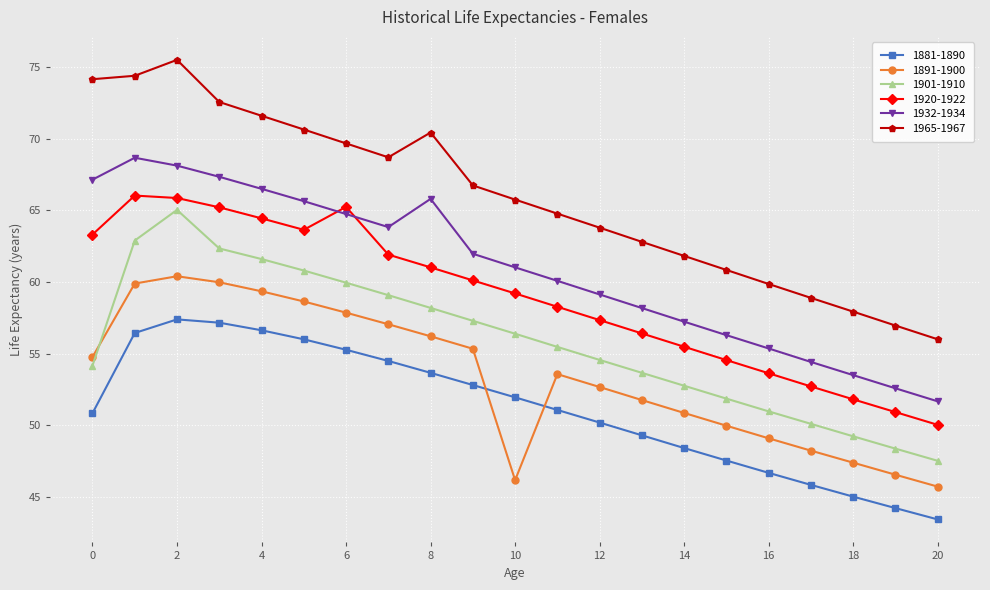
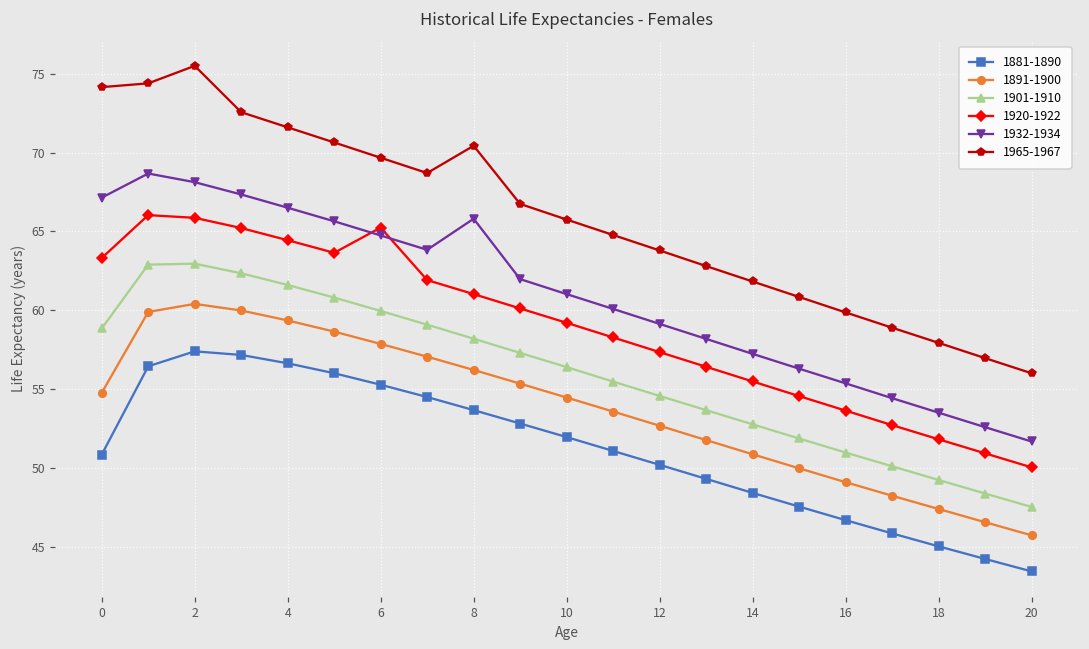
  {
    "1881-1890": {
      "0": 50.8,
      "2": 57.4,
      "4": 56.6,
      "6": 55.3,
      "8": 53.7,
      "10": 52.0,
      "12": 50.2,
      "14": 48.4,
      "16": 46.7,
      "18": 45.0,
      "20": 43.4
    },
    "1891-1900": {
      "0": 54.8,
      "2": 60.4,
      "4": 59.4,
      "6": 57.9,
      "8": 56.2,
-     "10": 46.2,
+     "10": 54.5,
      "12": 52.7,
      "14": 50.9,
      "16": 49.1,
      "18": 47.4,
      "20": 45.7
    },
    "1901-1910": {
-     "0": 54.2,
-     "2": 65.0,
+     "0": 58.8,
+     "2": 63.0,
      "4": 61.6,
      "6": 60.0,
      "8": 58.2,
      "10": 56.4,
      "12": 54.6,
      "14": 52.8,
      "16": 51.0,
      "18": 49.2,
      "20": 47.5
    },
    "1920-1922": {
      "0": 63.3,
      "2": 65.9,
      "4": 64.4,
      "6": 65.2,
      "8": 61.0,
      "10": 59.2,
      "12": 57.3,
      "14": 55.5,
      "16": 53.6,
      "18": 51.8,
      "20": 50.0
    },
    "1932-1934": {
      "0": 67.1,
      "2": 68.1,
      "4": 66.5,
      "6": 64.7,
      "8": 65.8,
      "10": 61.0,
      "12": 59.1,
      "14": 57.2,
      "16": 55.4,
      "18": 53.5,
      "20": 51.7
    },
    "1965-1967": {
      "0": 74.2,
      "2": 75.5,
      "4": 71.6,
      "6": 69.7,
      "8": 70.4,
      "10": 65.8,
      "12": 63.8,
      "14": 61.8,
      "16": 59.9,
      "18": 57.9,
      "20": 56.0
    }
  }
